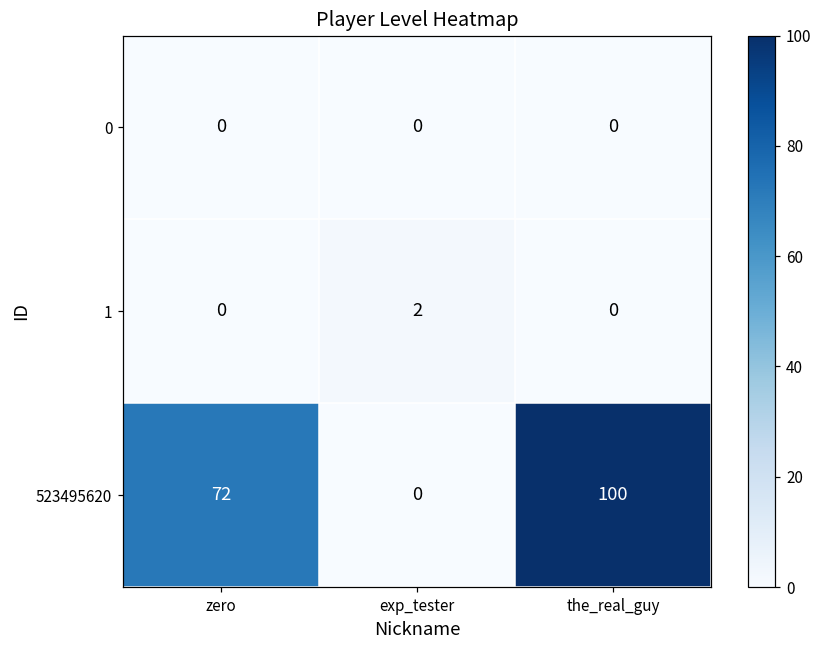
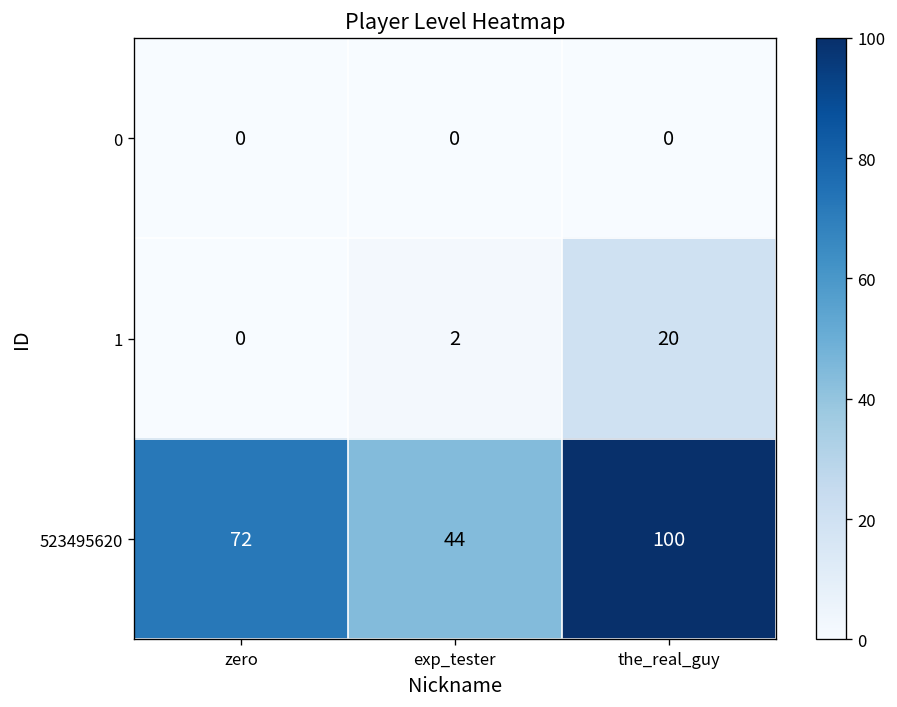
  {
    "0": {
      "zero": 0,
      "exp_tester": 0,
      "the_real_guy": 0
    },
    "1": {
      "zero": 0,
      "exp_tester": 2,
-     "the_real_guy": 0
+     "the_real_guy": 20
    },
    "523495620": {
      "zero": 72,
-     "exp_tester": 0,
+     "exp_tester": 44,
      "the_real_guy": 100
    }
  }
